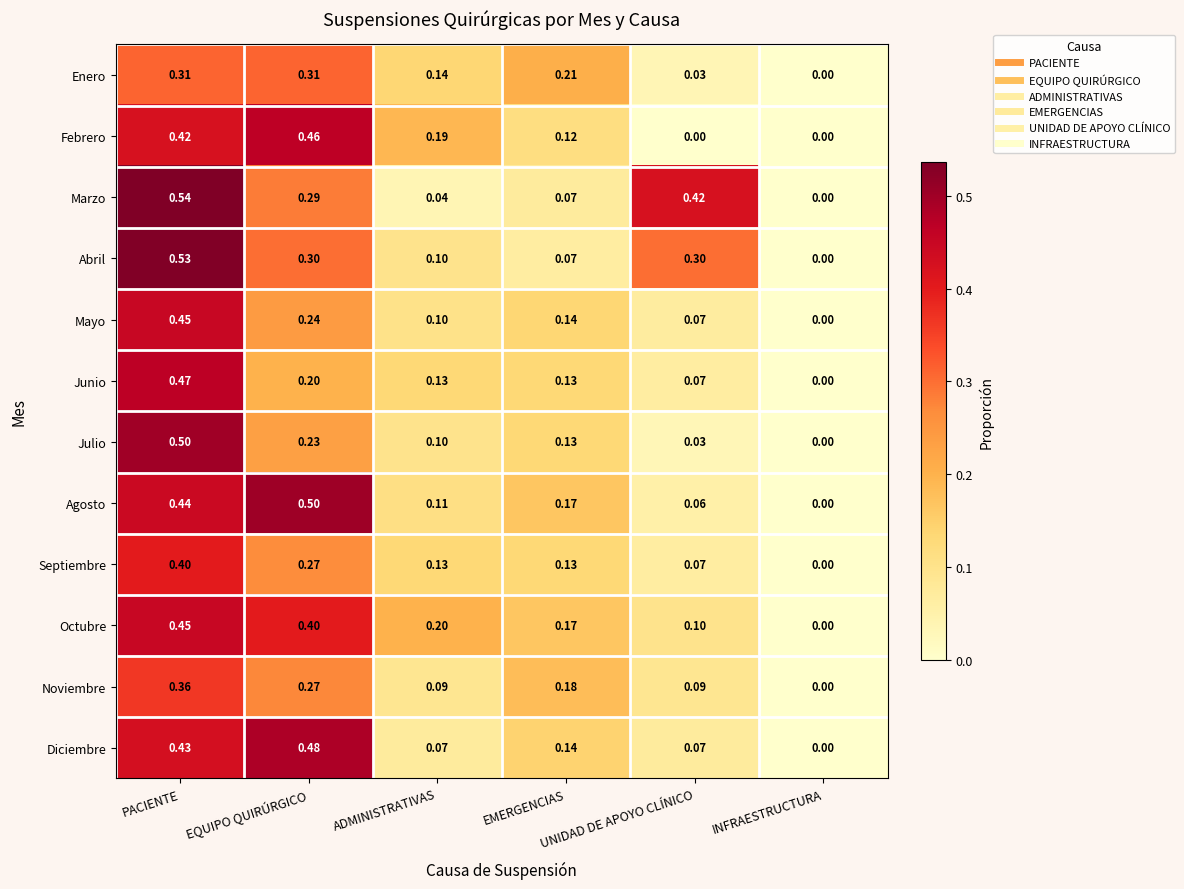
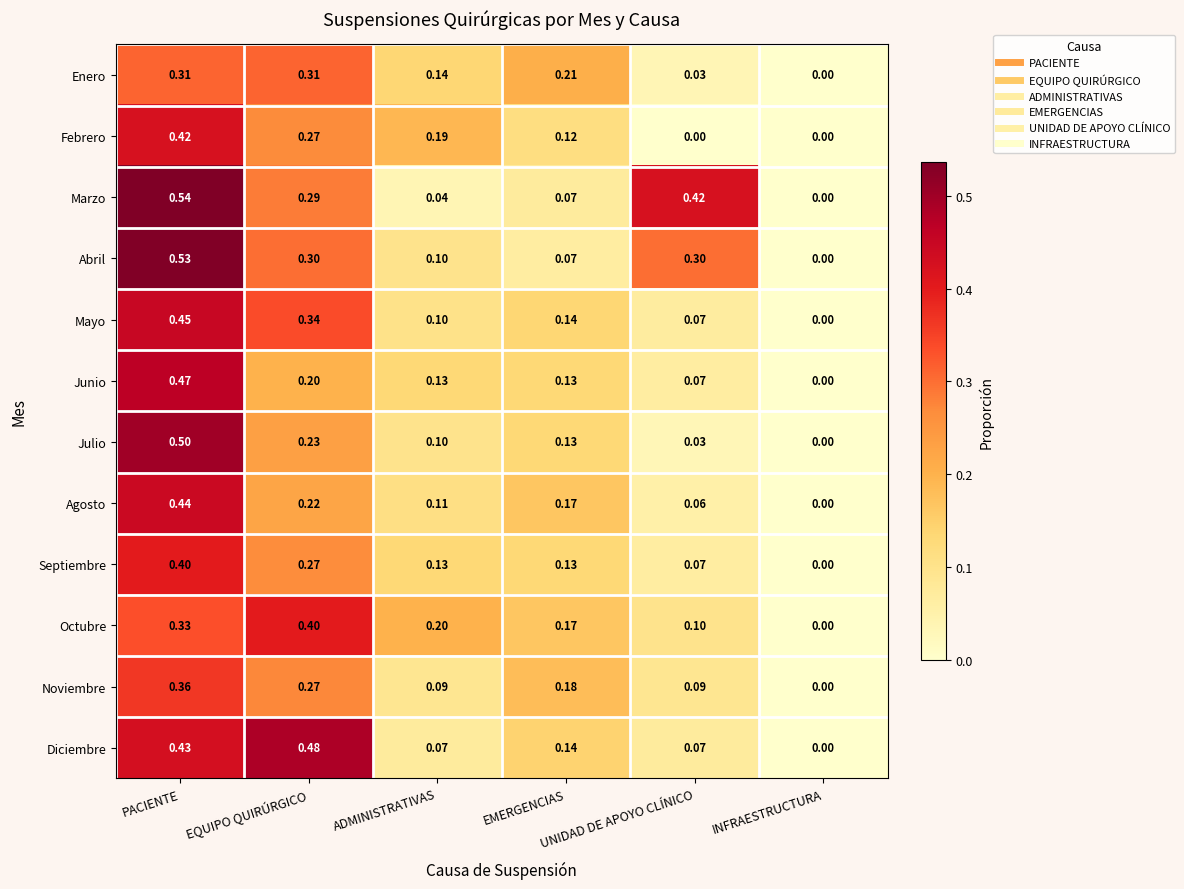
  {
    "Enero": {
      "PACIENTE": 0.31,
      "EQUIPO QUIRÚRGICO": 0.31,
      "ADMINISTRATIVAS": 0.14,
      "EMERGENCIAS": 0.21,
      "UNIDAD DE APOYO CLÍNICO": 0.03,
      "INFRAESTRUCTURA": 0.00
    },
    "Febrero": {
      "PACIENTE": 0.42,
-     "EQUIPO QUIRÚRGICO": 0.46,
+     "EQUIPO QUIRÚRGICO": 0.27,
      "ADMINISTRATIVAS": 0.19,
      "EMERGENCIAS": 0.12,
      "UNIDAD DE APOYO CLÍNICO": 0.00,
      "INFRAESTRUCTURA": 0.00
    },
    "Marzo": {
      "PACIENTE": 0.54,
      "EQUIPO QUIRÚRGICO": 0.29,
      "ADMINISTRATIVAS": 0.04,
      "EMERGENCIAS": 0.07,
      "UNIDAD DE APOYO CLÍNICO": 0.42,
      "INFRAESTRUCTURA": 0.00
    },
    "Abril": {
      "PACIENTE": 0.53,
      "EQUIPO QUIRÚRGICO": 0.30,
      "ADMINISTRATIVAS": 0.10,
      "EMERGENCIAS": 0.07,
      "UNIDAD DE APOYO CLÍNICO": 0.30,
      "INFRAESTRUCTURA": 0.00
    },
    "Mayo": {
      "PACIENTE": 0.45,
-     "EQUIPO QUIRÚRGICO": 0.24,
+     "EQUIPO QUIRÚRGICO": 0.34,
      "ADMINISTRATIVAS": 0.10,
      "EMERGENCIAS": 0.14,
      "UNIDAD DE APOYO CLÍNICO": 0.07,
      "INFRAESTRUCTURA": 0.00
    },
    "Junio": {
      "PACIENTE": 0.47,
      "EQUIPO QUIRÚRGICO": 0.20,
      "ADMINISTRATIVAS": 0.13,
      "EMERGENCIAS": 0.13,
      "UNIDAD DE APOYO CLÍNICO": 0.07,
      "INFRAESTRUCTURA": 0.00
    },
    "Julio": {
      "PACIENTE": 0.50,
      "EQUIPO QUIRÚRGICO": 0.23,
      "ADMINISTRATIVAS": 0.10,
      "EMERGENCIAS": 0.13,
      "UNIDAD DE APOYO CLÍNICO": 0.03,
      "INFRAESTRUCTURA": 0.00
    },
    "Agosto": {
      "PACIENTE": 0.44,
-     "EQUIPO QUIRÚRGICO": 0.50,
+     "EQUIPO QUIRÚRGICO": 0.22,
      "ADMINISTRATIVAS": 0.11,
      "EMERGENCIAS": 0.17,
      "UNIDAD DE APOYO CLÍNICO": 0.06,
      "INFRAESTRUCTURA": 0.00
    },
    "Septiembre": {
      "PACIENTE": 0.40,
      "EQUIPO QUIRÚRGICO": 0.27,
      "ADMINISTRATIVAS": 0.13,
      "EMERGENCIAS": 0.13,
      "UNIDAD DE APOYO CLÍNICO": 0.07,
      "INFRAESTRUCTURA": 0.00
    },
    "Octubre": {
-     "PACIENTE": 0.45,
+     "PACIENTE": 0.33,
      "EQUIPO QUIRÚRGICO": 0.40,
      "ADMINISTRATIVAS": 0.20,
      "EMERGENCIAS": 0.17,
      "UNIDAD DE APOYO CLÍNICO": 0.10,
      "INFRAESTRUCTURA": 0.00
    },
    "Noviembre": {
      "PACIENTE": 0.36,
      "EQUIPO QUIRÚRGICO": 0.27,
      "ADMINISTRATIVAS": 0.09,
      "EMERGENCIAS": 0.18,
      "UNIDAD DE APOYO CLÍNICO": 0.09,
      "INFRAESTRUCTURA": 0.00
    },
    "Diciembre": {
      "PACIENTE": 0.43,
      "EQUIPO QUIRÚRGICO": 0.48,
      "ADMINISTRATIVAS": 0.07,
      "EMERGENCIAS": 0.14,
      "UNIDAD DE APOYO CLÍNICO": 0.07,
      "INFRAESTRUCTURA": 0.00
    }
  }
